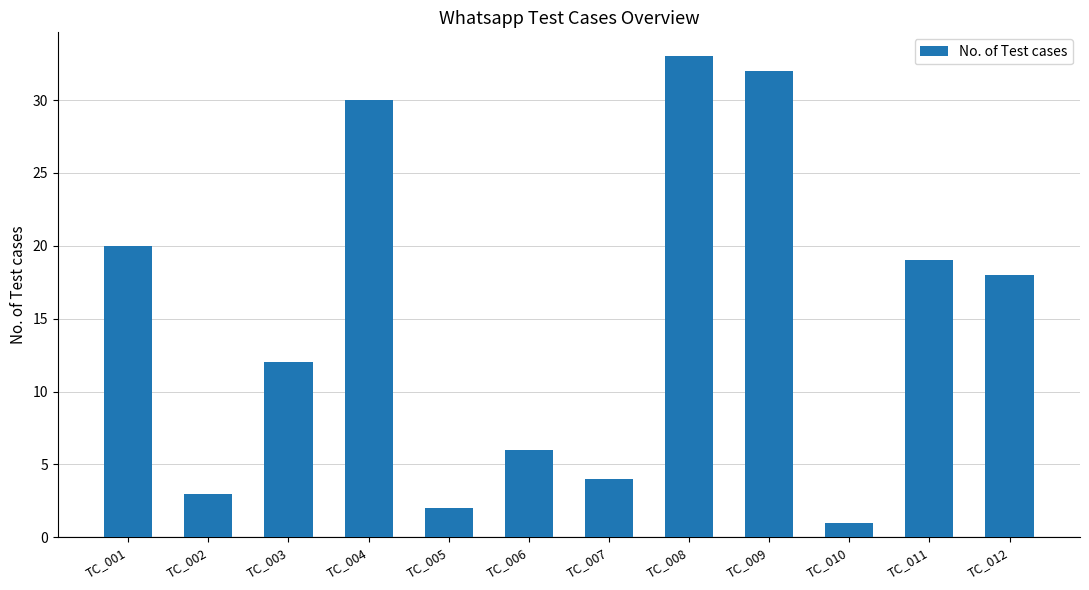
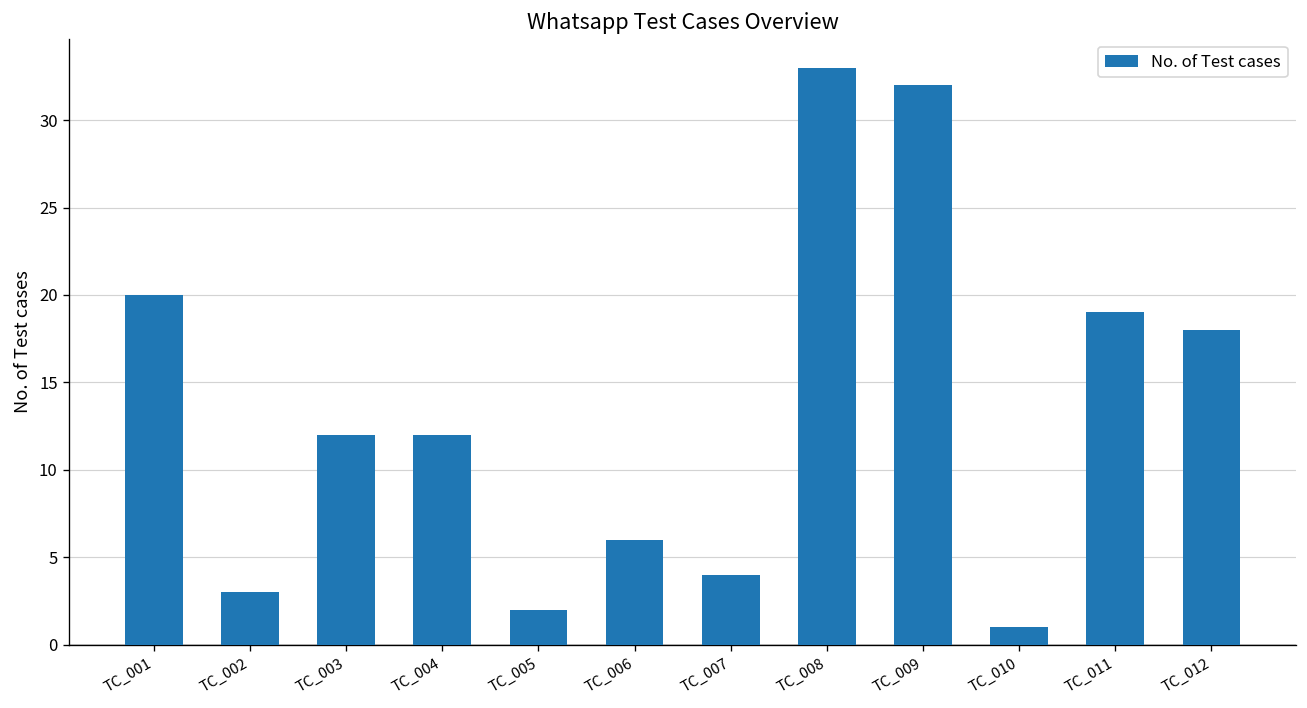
  {
    "TC_001": 20,
    "TC_002": 3,
    "TC_003": 12,
-   "TC_004": 30,
+   "TC_004": 12,
    "TC_005": 2,
    "TC_006": 6,
    "TC_007": 4,
    "TC_008": 33,
    "TC_009": 32,
    "TC_010": 1,
    "TC_011": 19,
    "TC_012": 18
  }
